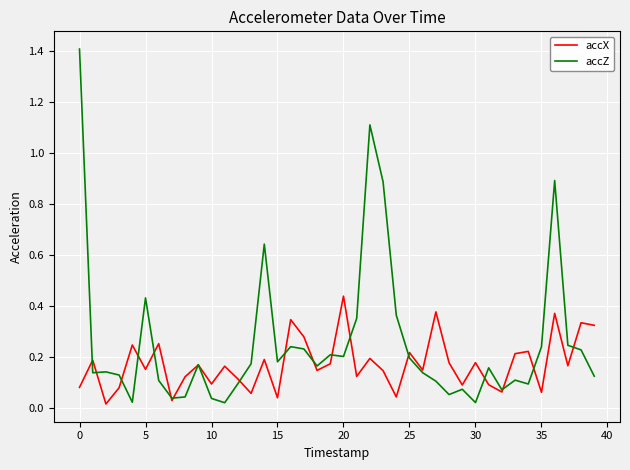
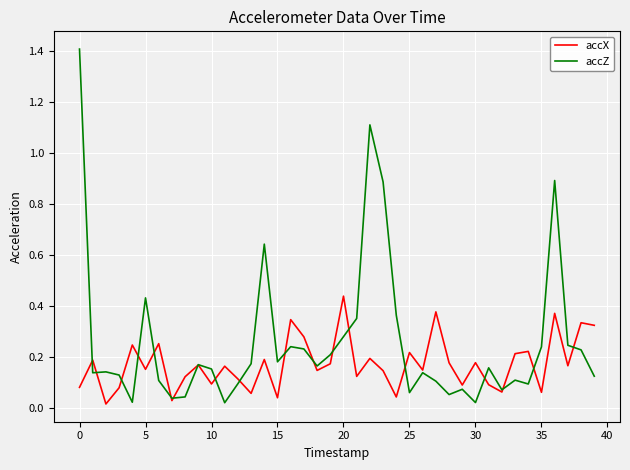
  {
    "accX": {
      "0": 0.08,
      "5": 0.15,
      "10": 0.10,
      "15": 0.04,
      "20": 0.44,
      "25": 0.22,
      "30": 0.18,
      "35": 0.06
    },
    "accZ": {
      "0": 1.41,
      "5": 0.43,
-     "10": 0.04,
+     "10": 0.15,
      "15": 0.18,
-     "20": 0.20,
-     "25": 0.20,
+     "20": 0.28,
+     "25": 0.06,
      "30": 0.02,
      "35": 0.24
    }
  }
